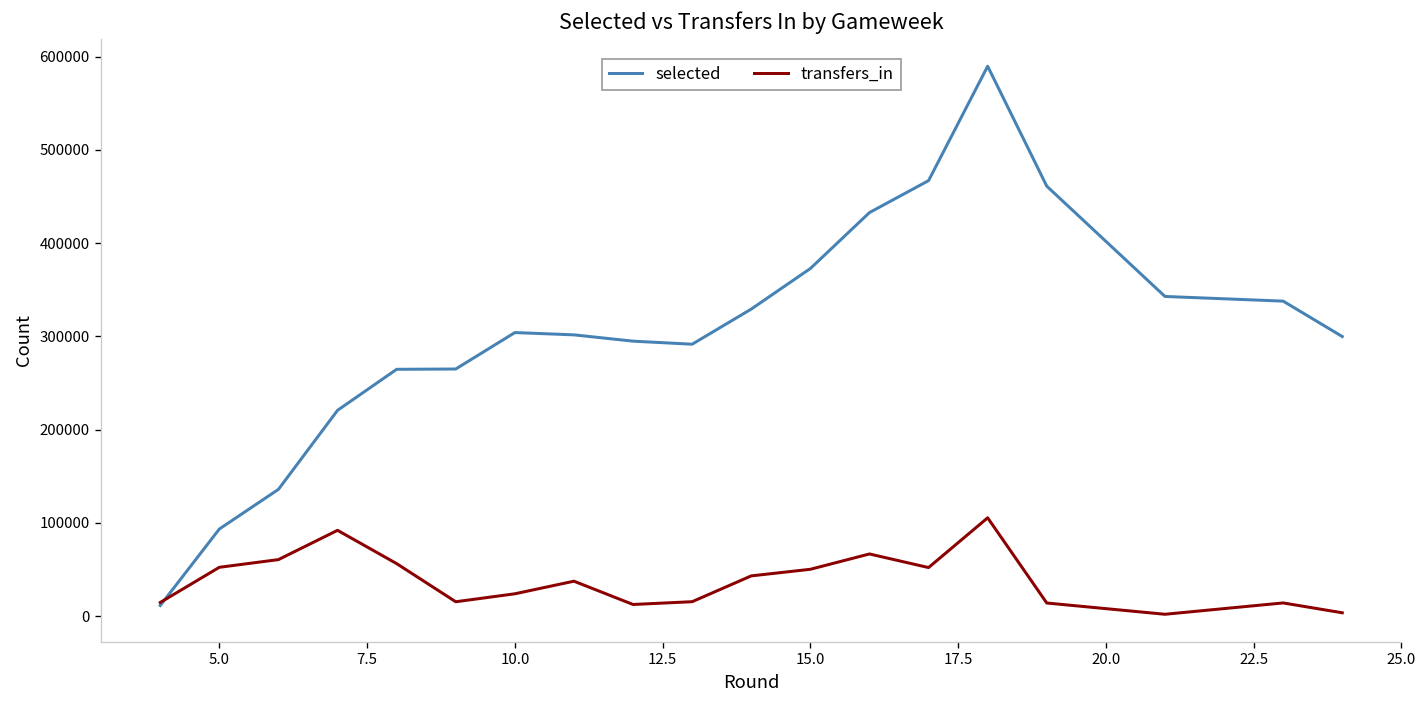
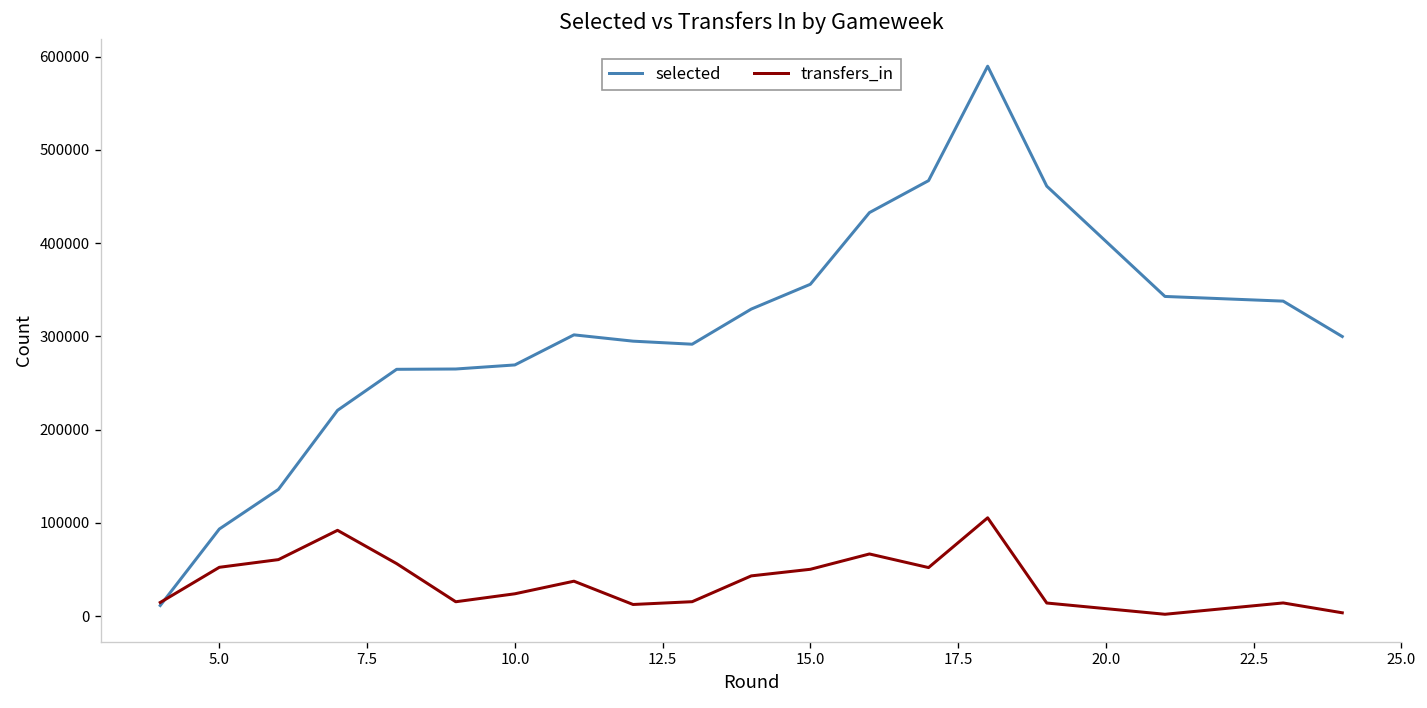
  {
    "selected": {
      "5.0": 90000,
-     "10.0": 300000,
-     "15.0": 370000
+     "10.0": 270000,
+     "15.0": 360000
    },
    "transfers_in": {
      "5.0": 50000,
      "10.0": 20000,
      "15.0": 50000
    }
  }
